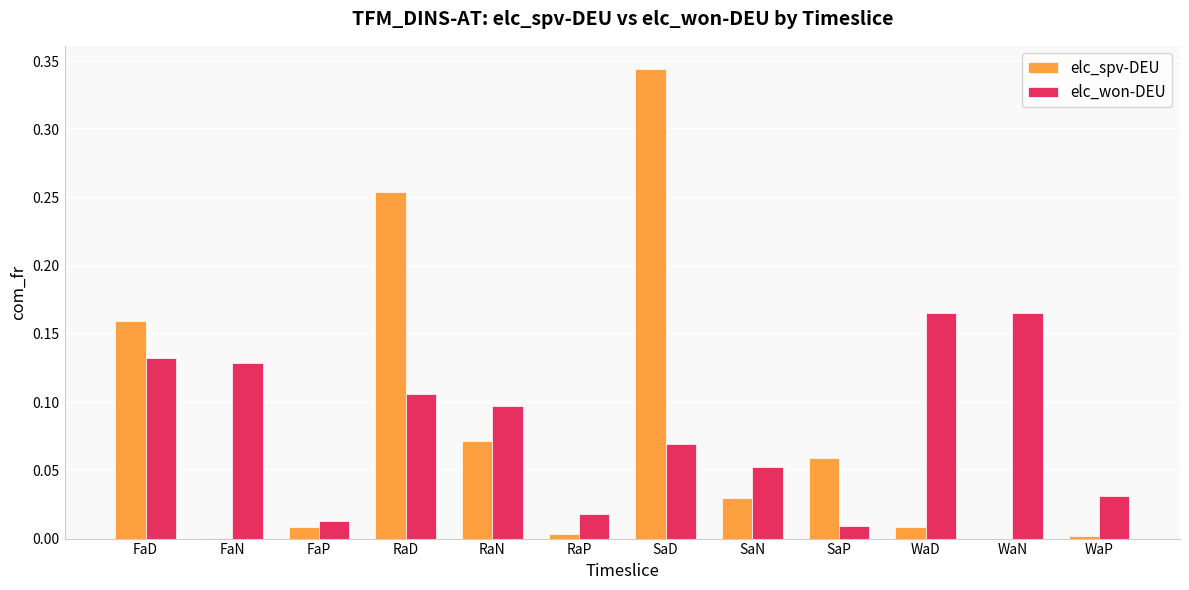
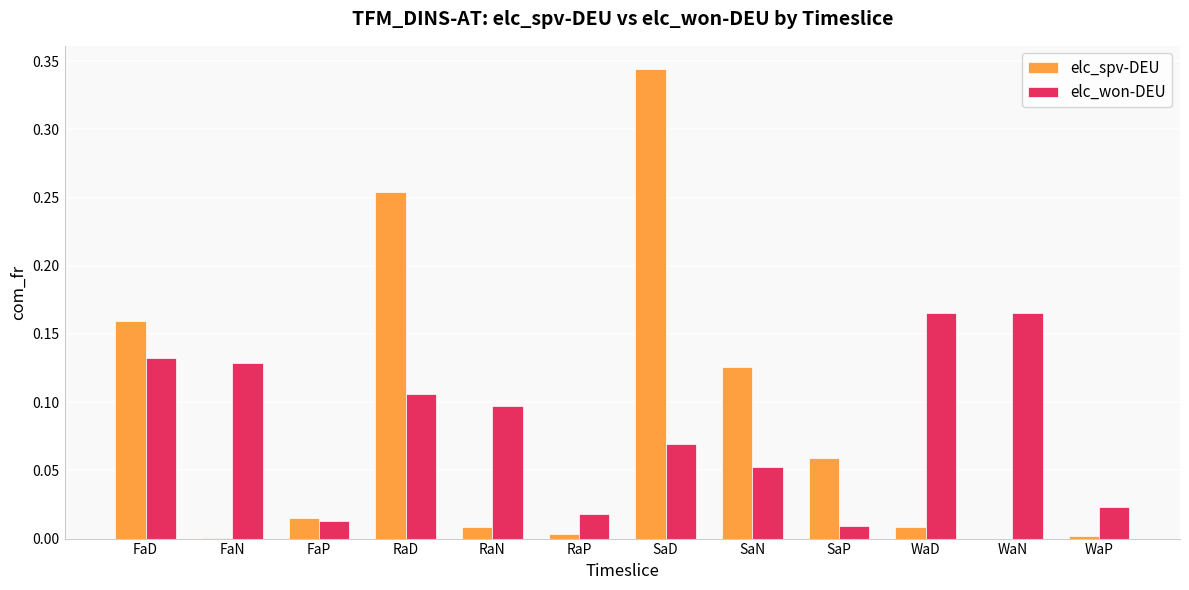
  {
    "elc_spv-DEU": {
      "FaD": 0.159,
-     "FaP": 0.009,
+     "FaP": 0.015,
      "RaD": 0.254,
-     "RaN": 0.072,
+     "RaN": 0.008,
      "RaP": 0.004,
      "SaD": 0.344,
-     "SaN": 0.030,
+     "SaN": 0.126,
      "SaP": 0.059,
      "WaD": 0.008,
      "WaN": 0.000,
      "WaP": 0.002
    },
    "elc_won-DEU": {
      "FaD": 0.132,
      "FaN": 0.128,
      "FaP": 0.013,
      "RaD": 0.106,
      "RaN": 0.097,
      "RaP": 0.018,
      "SaD": 0.070,
      "SaN": 0.053,
      "SaP": 0.010,
      "WaD": 0.165,
      "WaN": 0.166,
-     "WaP": 0.031
+     "WaP": 0.023
    }
  }
